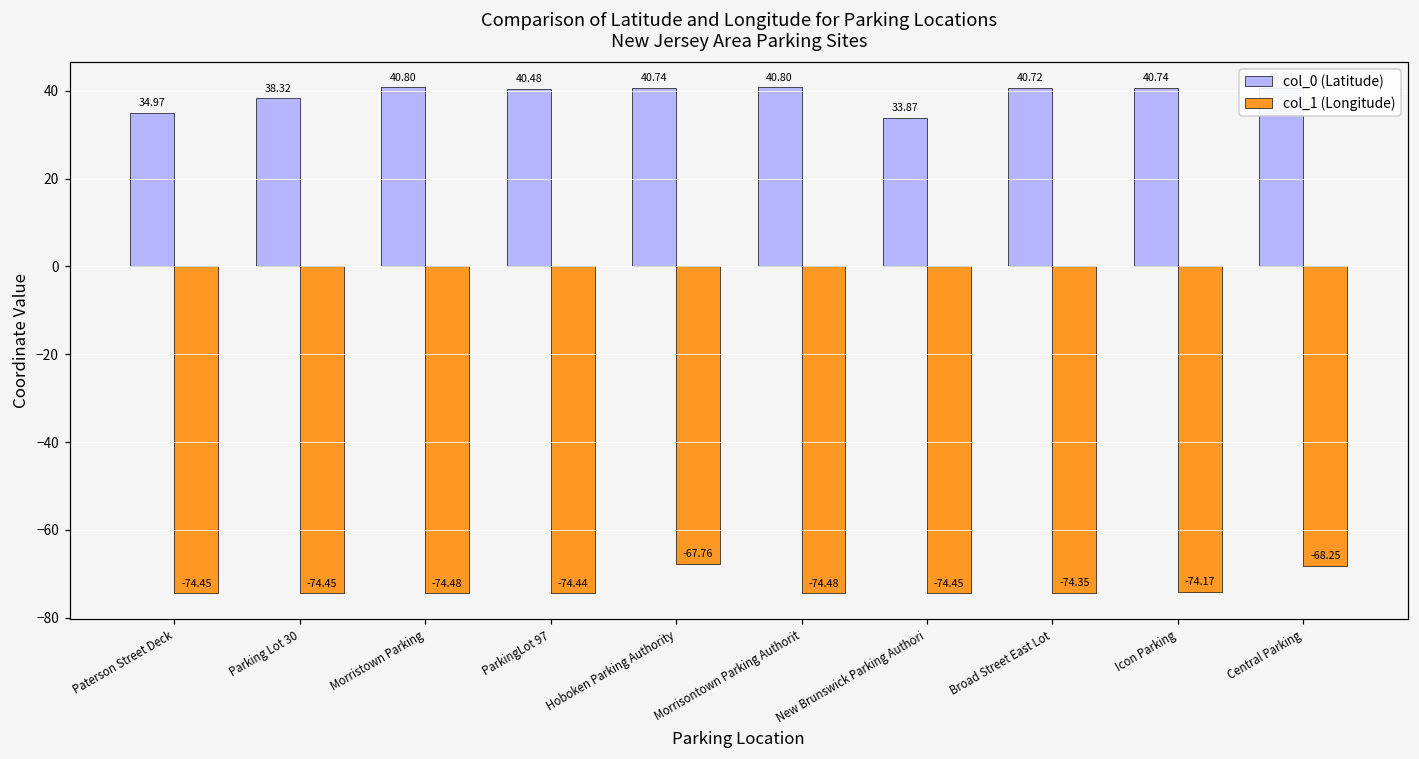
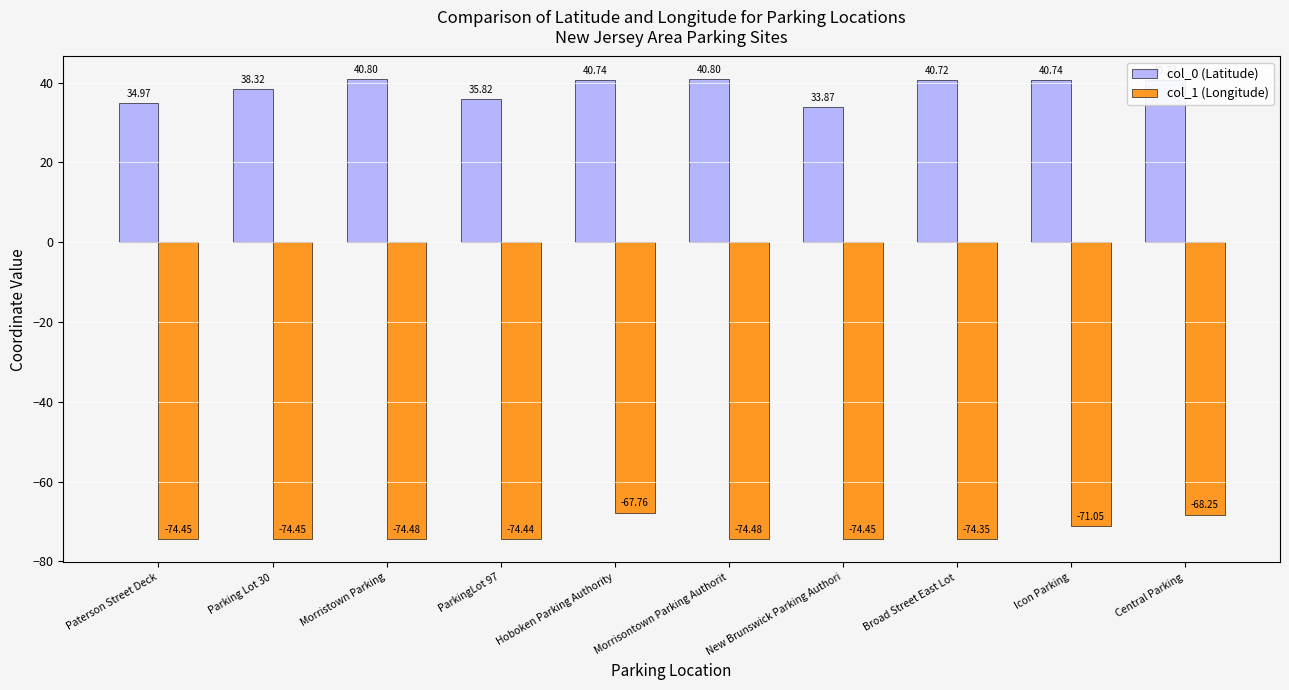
  {
    "col_0 (Latitude)": {
      "Paterson Street Deck": 34.97,
      "Parking Lot 30": 38.32,
      "Morristown Parking": 40.80,
-     "ParkingLot 97": 40.48,
+     "ParkingLot 97": 35.82,
      "Hoboken Parking Authority": 40.74,
      "Morrisontown Parking Authorit": 40.80,
      "New Brunswick Parking Authori": 33.87,
      "Broad Street East Lot": 40.72,
      "Icon Parking": 40.74
    },
    "col_1 (Longitude)": {
      "Paterson Street Deck": -74.45,
      "Parking Lot 30": -74.45,
      "Morristown Parking": -74.48,
      "ParkingLot 97": -74.44,
      "Hoboken Parking Authority": -67.76,
      "Morrisontown Parking Authorit": -74.48,
      "New Brunswick Parking Authori": -74.45,
      "Broad Street East Lot": -74.35,
-     "Icon Parking": -74.17,
+     "Icon Parking": -71.05,
      "Central Parking": -68.25
    }
  }
